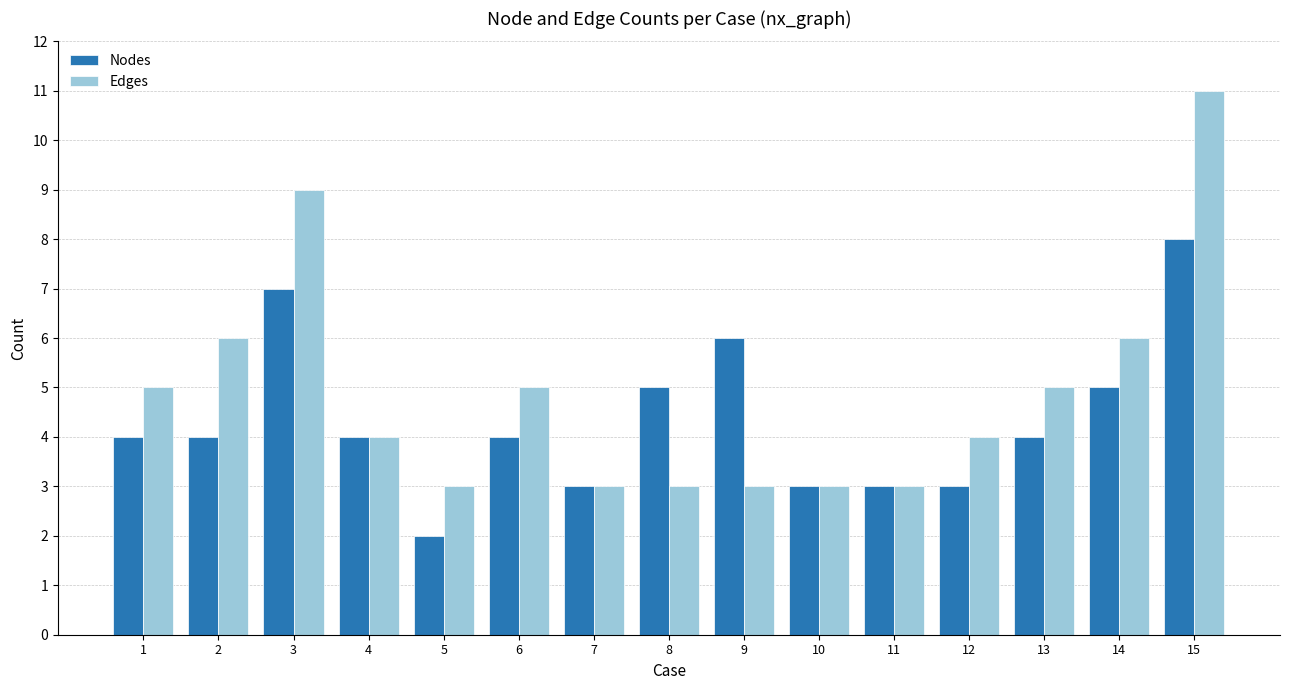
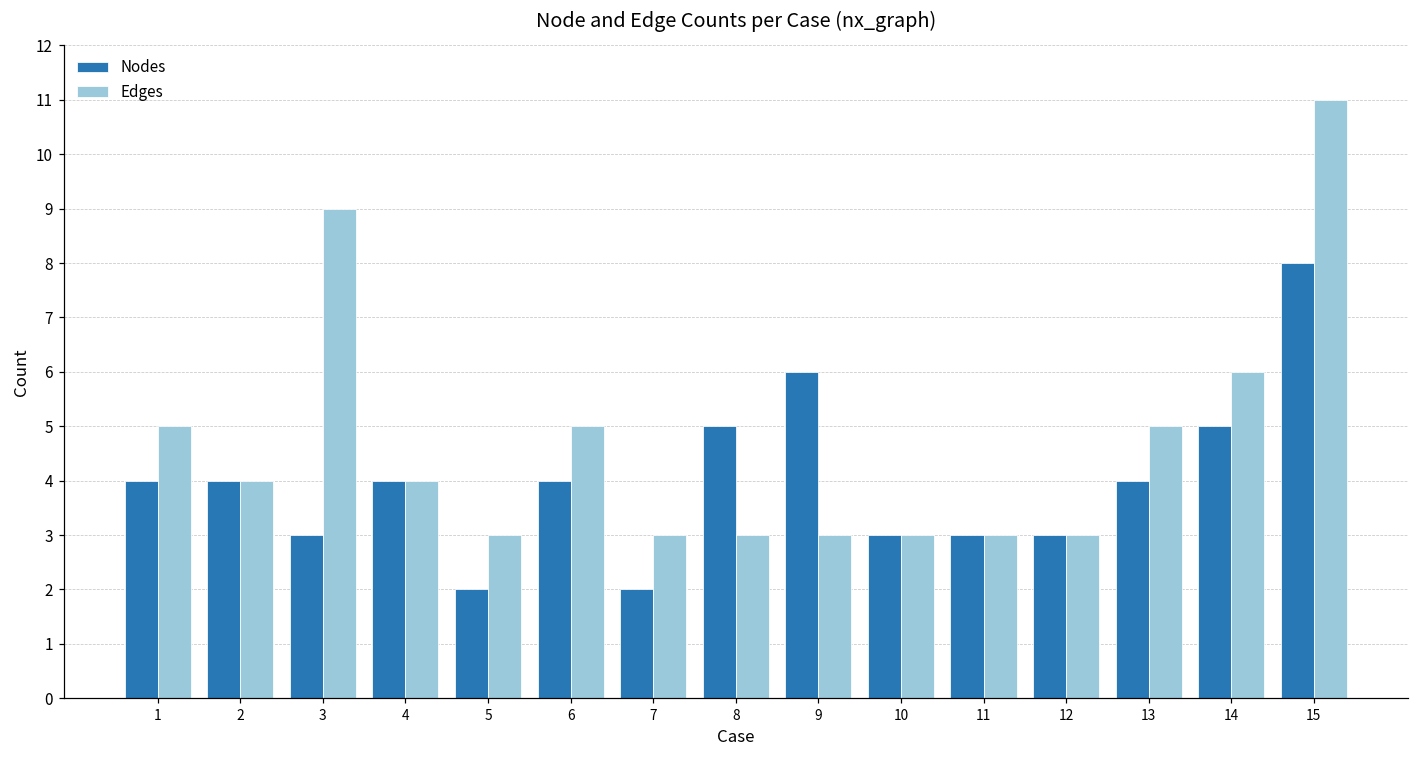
  {
    "Nodes": {
      "1": 4,
      "2": 4,
-     "3": 7,
+     "3": 3,
      "4": 4,
      "5": 2,
      "6": 4,
-     "7": 3,
+     "7": 2,
      "8": 5,
      "9": 6,
      "10": 3,
      "11": 3,
      "12": 3,
      "13": 4,
      "14": 5,
      "15": 8
    },
    "Edges": {
      "1": 5,
-     "2": 6,
+     "2": 4,
      "3": 9,
      "4": 4,
      "5": 3,
      "6": 5,
      "7": 3,
      "8": 3,
      "9": 3,
      "10": 3,
      "11": 3,
-     "12": 4,
+     "12": 3,
      "13": 5,
      "14": 6,
      "15": 11
    }
  }
